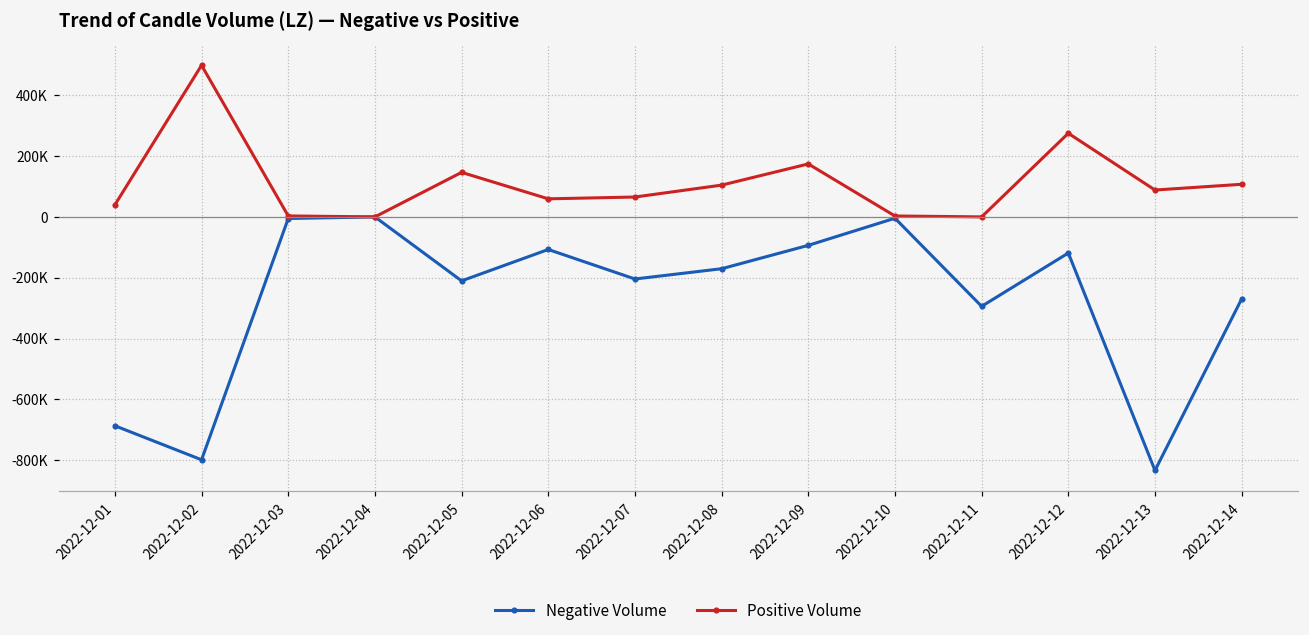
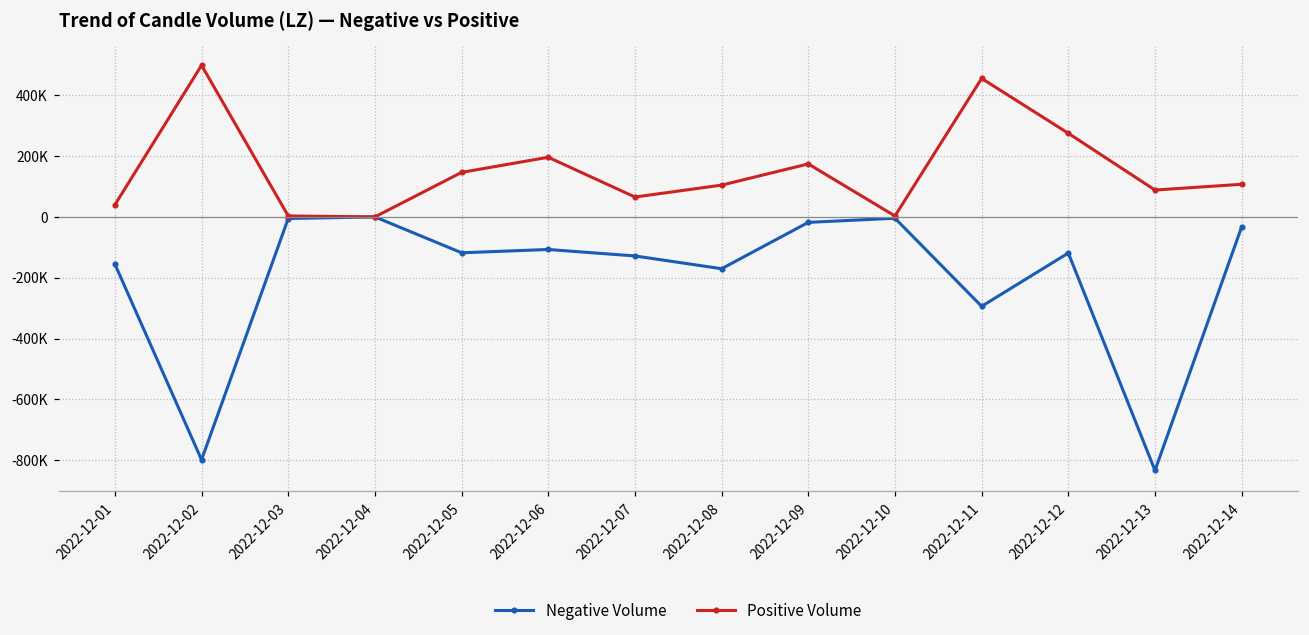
  {
    "Negative Volume": {
-     "2022-12-01": -690000,
+     "2022-12-01": -160000,
      "2022-12-02": -800000,
-     "2022-12-05": -210000,
+     "2022-12-05": -120000,
      "2022-12-06": -110000,
-     "2022-12-07": -200000,
+     "2022-12-07": -130000,
      "2022-12-08": -170000,
-     "2022-12-09": -90000,
+     "2022-12-09": -20000,
      "2022-12-11": -290000,
      "2022-12-12": -120000,
      "2022-12-13": -830000,
-     "2022-12-14": -270000
+     "2022-12-14": -30000
    },
    "Positive Volume": {
      "2022-12-01": 40000,
      "2022-12-02": 500000,
      "2022-12-05": 150000,
-     "2022-12-06": 60000,
+     "2022-12-06": 200000,
      "2022-12-07": 70000,
      "2022-12-08": 100000,
      "2022-12-09": 170000,
-     "2022-12-11": 0,
+     "2022-12-11": 460000,
      "2022-12-12": 270000,
      "2022-12-13": 90000,
      "2022-12-14": 110000
    }
  }
